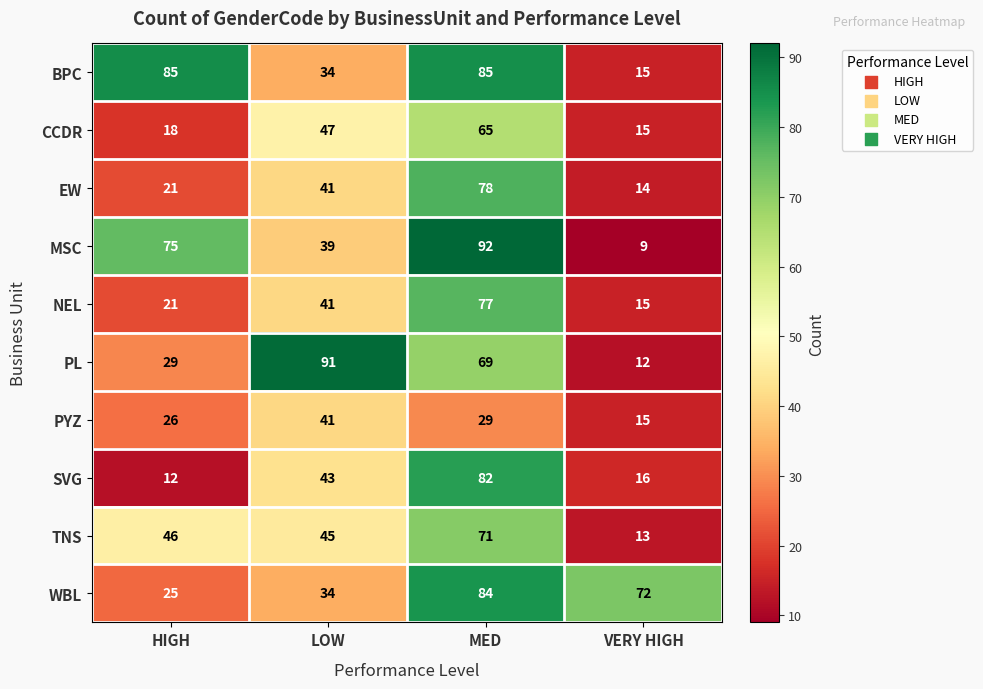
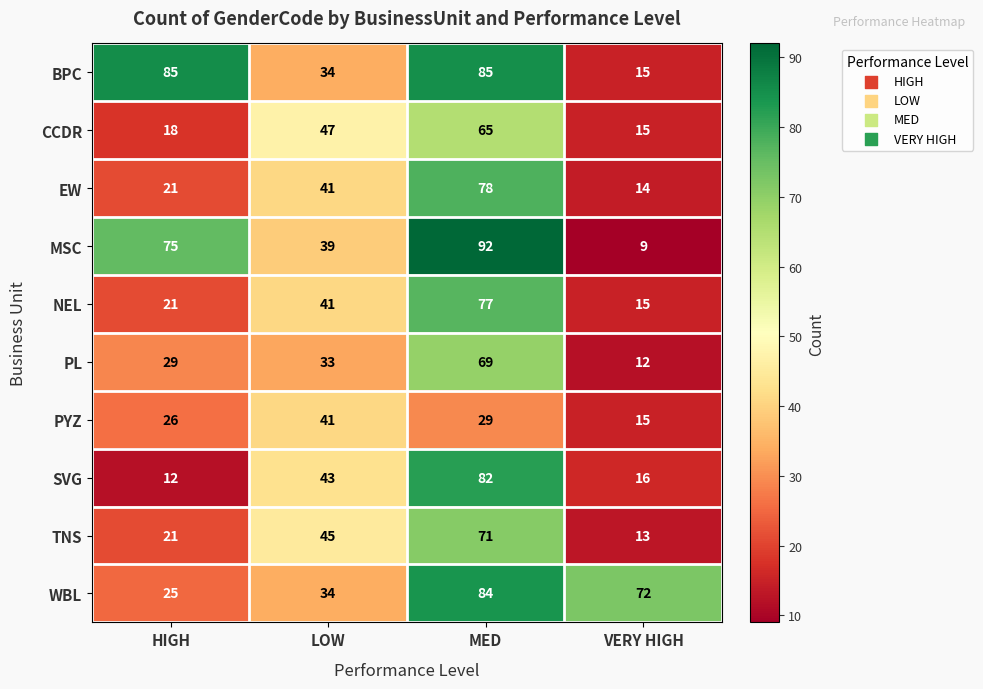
  {
    "BPC": {
      "HIGH": 85,
      "LOW": 34,
      "MED": 85,
      "VERY HIGH": 15
    },
    "CCDR": {
      "HIGH": 18,
      "LOW": 47,
      "MED": 65,
      "VERY HIGH": 15
    },
    "EW": {
      "HIGH": 21,
      "LOW": 41,
      "MED": 78,
      "VERY HIGH": 14
    },
    "MSC": {
      "HIGH": 75,
      "LOW": 39,
      "MED": 92,
      "VERY HIGH": 9
    },
    "NEL": {
      "HIGH": 21,
      "LOW": 41,
      "MED": 77,
      "VERY HIGH": 15
    },
    "PL": {
      "HIGH": 29,
-     "LOW": 91,
+     "LOW": 33,
      "MED": 69,
      "VERY HIGH": 12
    },
    "PYZ": {
      "HIGH": 26,
      "LOW": 41,
      "MED": 29,
      "VERY HIGH": 15
    },
    "SVG": {
      "HIGH": 12,
      "LOW": 43,
      "MED": 82,
      "VERY HIGH": 16
    },
    "TNS": {
-     "HIGH": 46,
+     "HIGH": 21,
      "LOW": 45,
      "MED": 71,
      "VERY HIGH": 13
    },
    "WBL": {
      "HIGH": 25,
      "LOW": 34,
      "MED": 84,
      "VERY HIGH": 72
    }
  }
